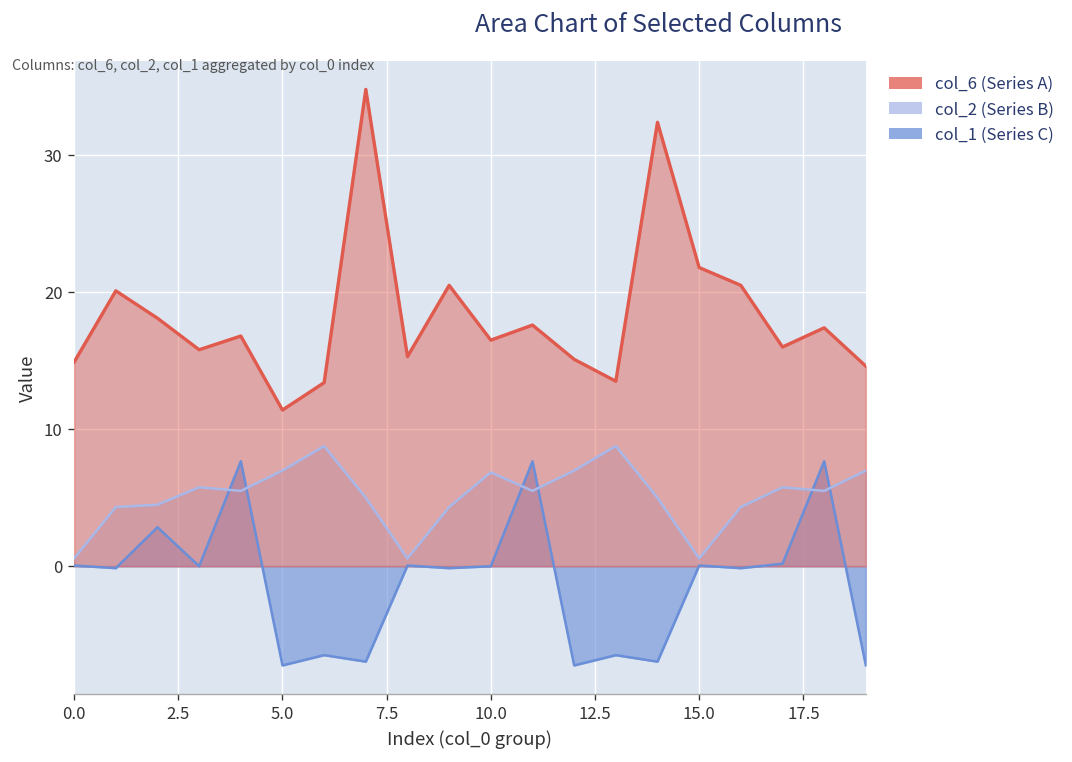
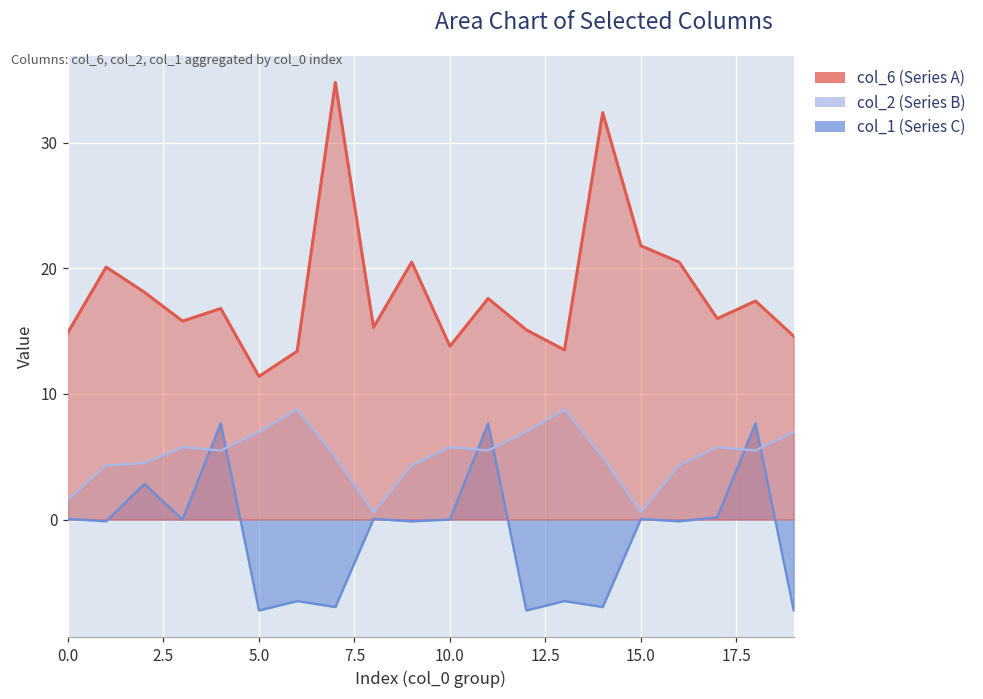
  {
    "col_2 (Series B)": {
-     "0.0": 0.6,
+     "0.0": 1.6,
      "5.0": 7.0,
-     "10.0": 6.8,
+     "10.0": 5.8,
      "15.0": 0.6
    },
    "col_6 (Series A)": {
      "0.0": 14.9,
      "5.0": 11.4,
-     "10.0": 16.5,
+     "10.0": 13.8,
      "15.0": 21.8
    }
  }
